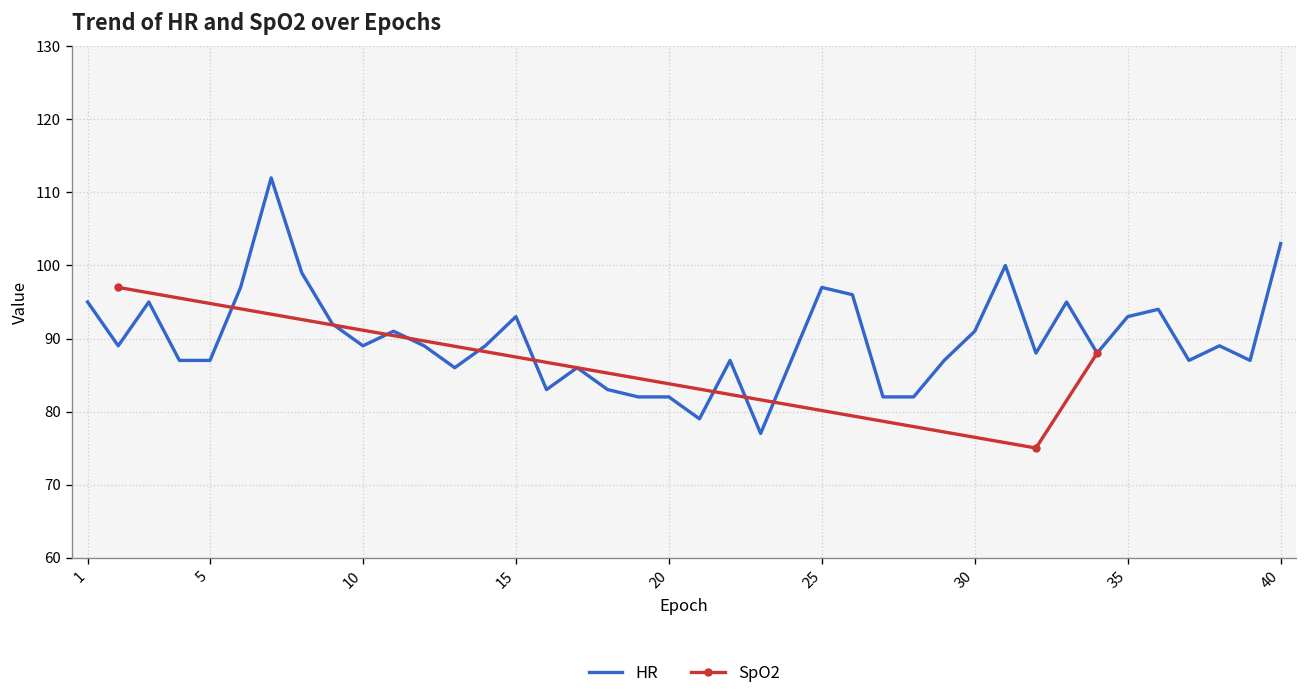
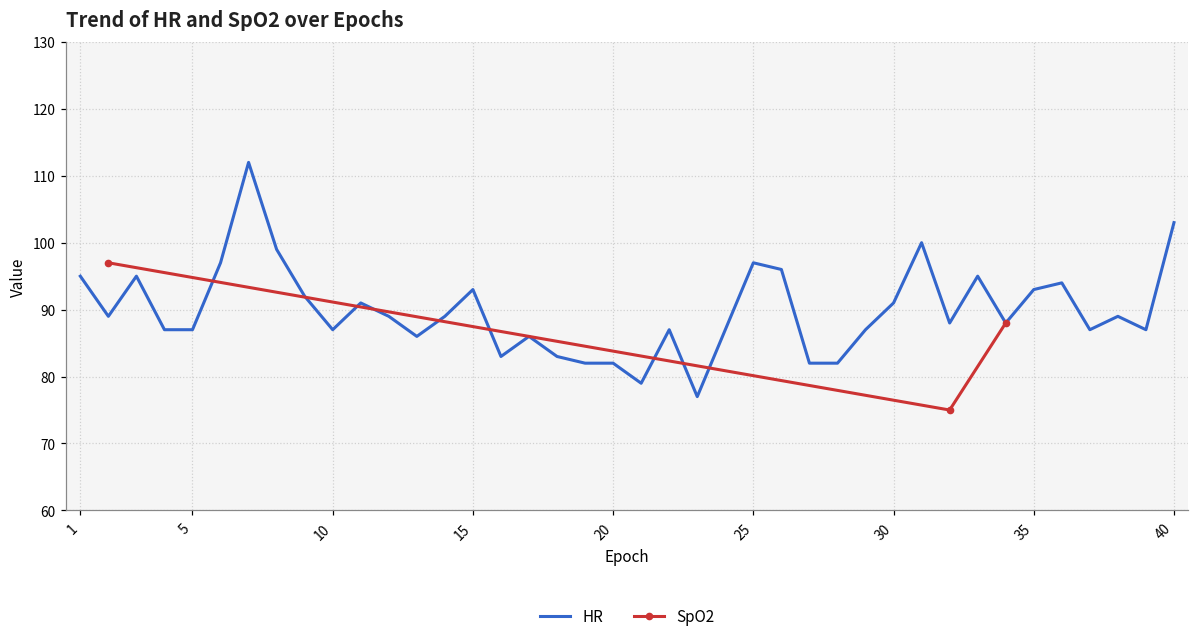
  {
    "HR": {
      "1": 95,
      "5": 87,
-     "10": 89,
+     "10": 87,
      "15": 93,
      "20": 82,
      "25": 97,
      "30": 91,
      "35": 93,
      "40": 103
    }
  }
